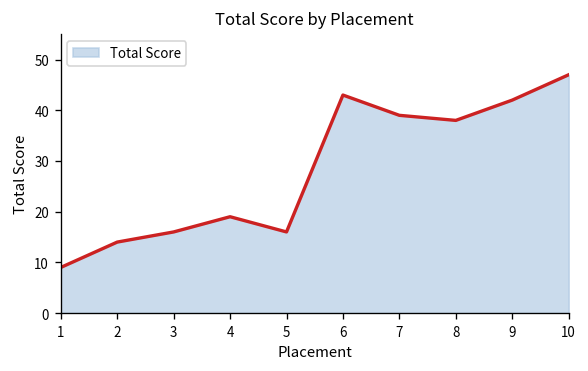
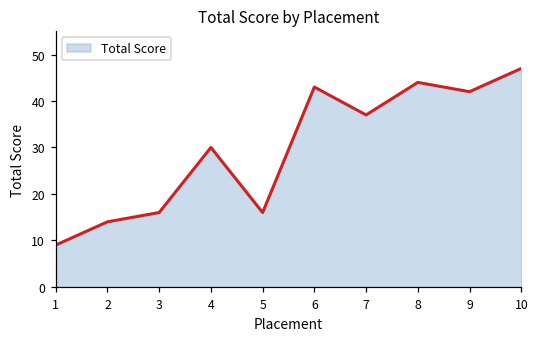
  {
    "1": 9,
    "2": 14,
    "3": 16,
-   "4": 19,
+   "4": 30,
    "5": 16,
    "6": 43,
-   "7": 39,
-   "8": 38,
+   "7": 37,
+   "8": 44,
    "9": 42,
    "10": 47
  }
